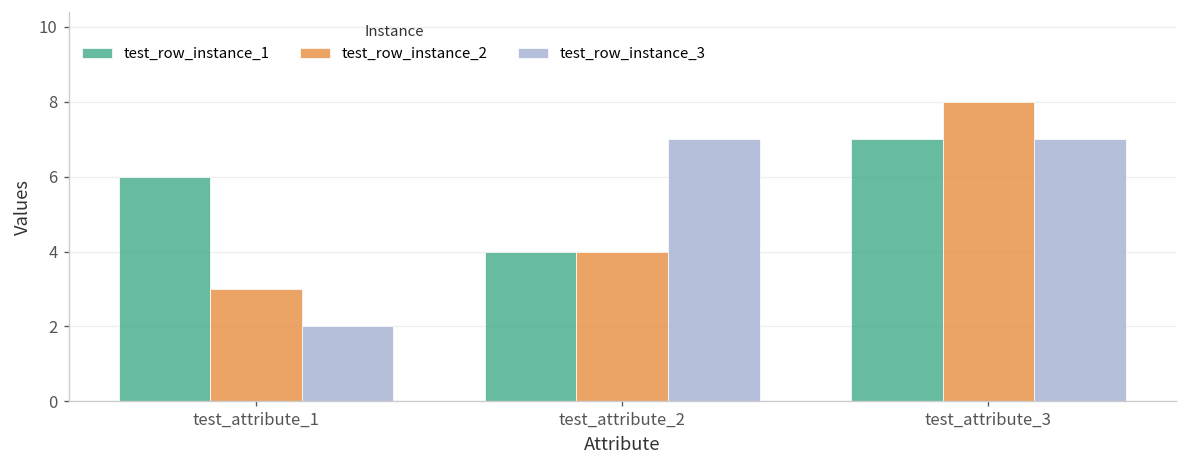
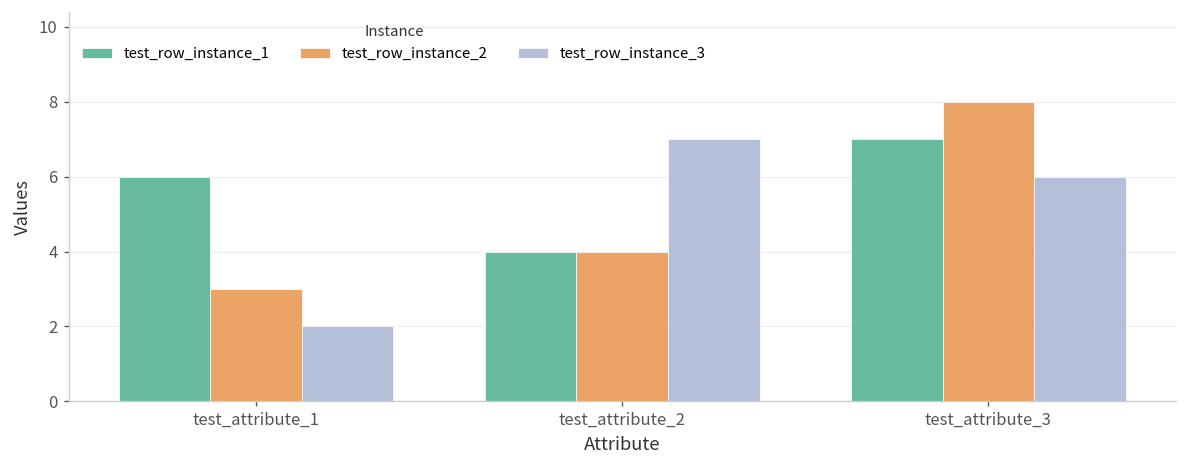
  {
    "test_row_instance_1": {
      "test_attribute_1": 6,
      "test_attribute_2": 4,
      "test_attribute_3": 7
    },
    "test_row_instance_2": {
      "test_attribute_1": 3,
      "test_attribute_2": 4,
      "test_attribute_3": 8
    },
    "test_row_instance_3": {
      "test_attribute_1": 2,
      "test_attribute_2": 7,
-     "test_attribute_3": 7
+     "test_attribute_3": 6
    }
  }
